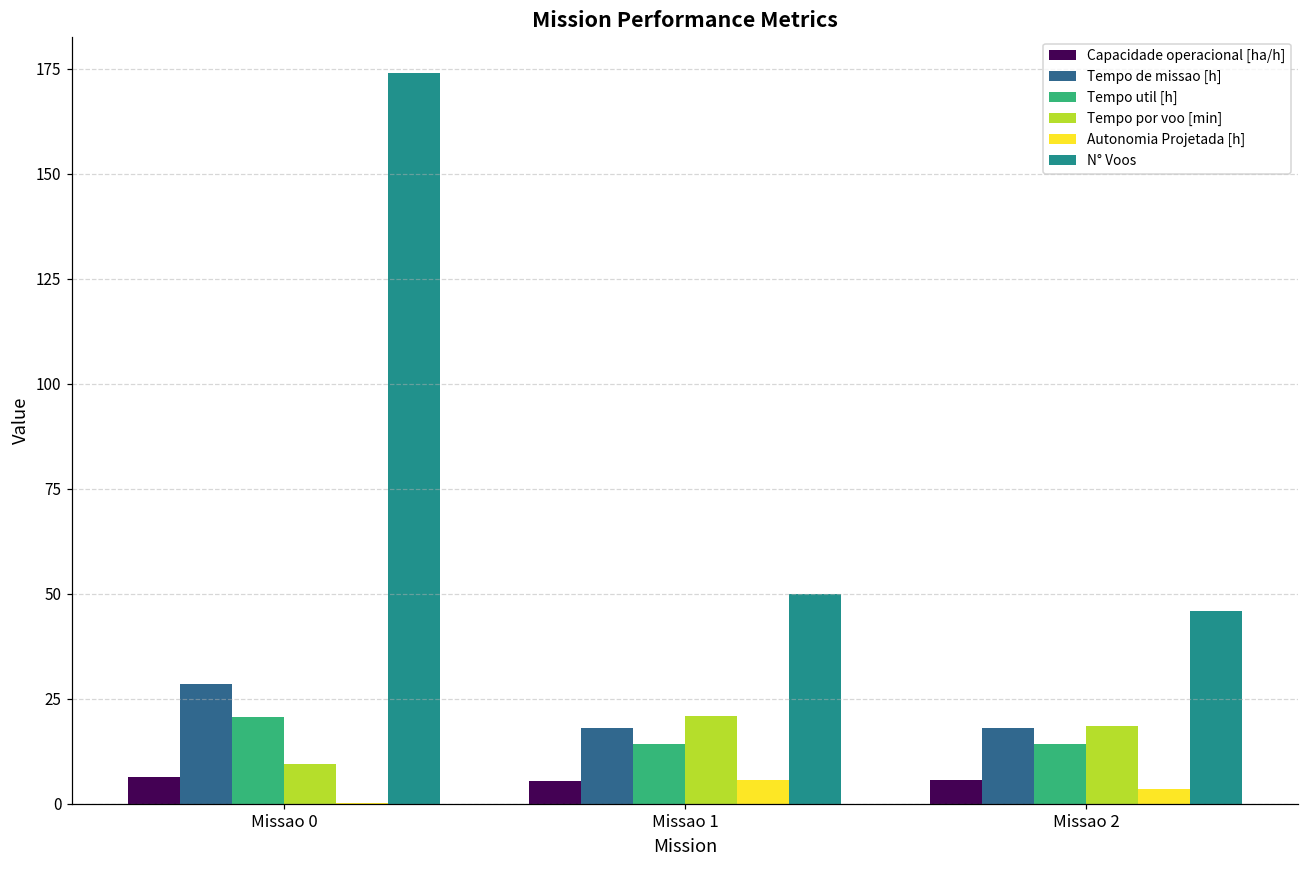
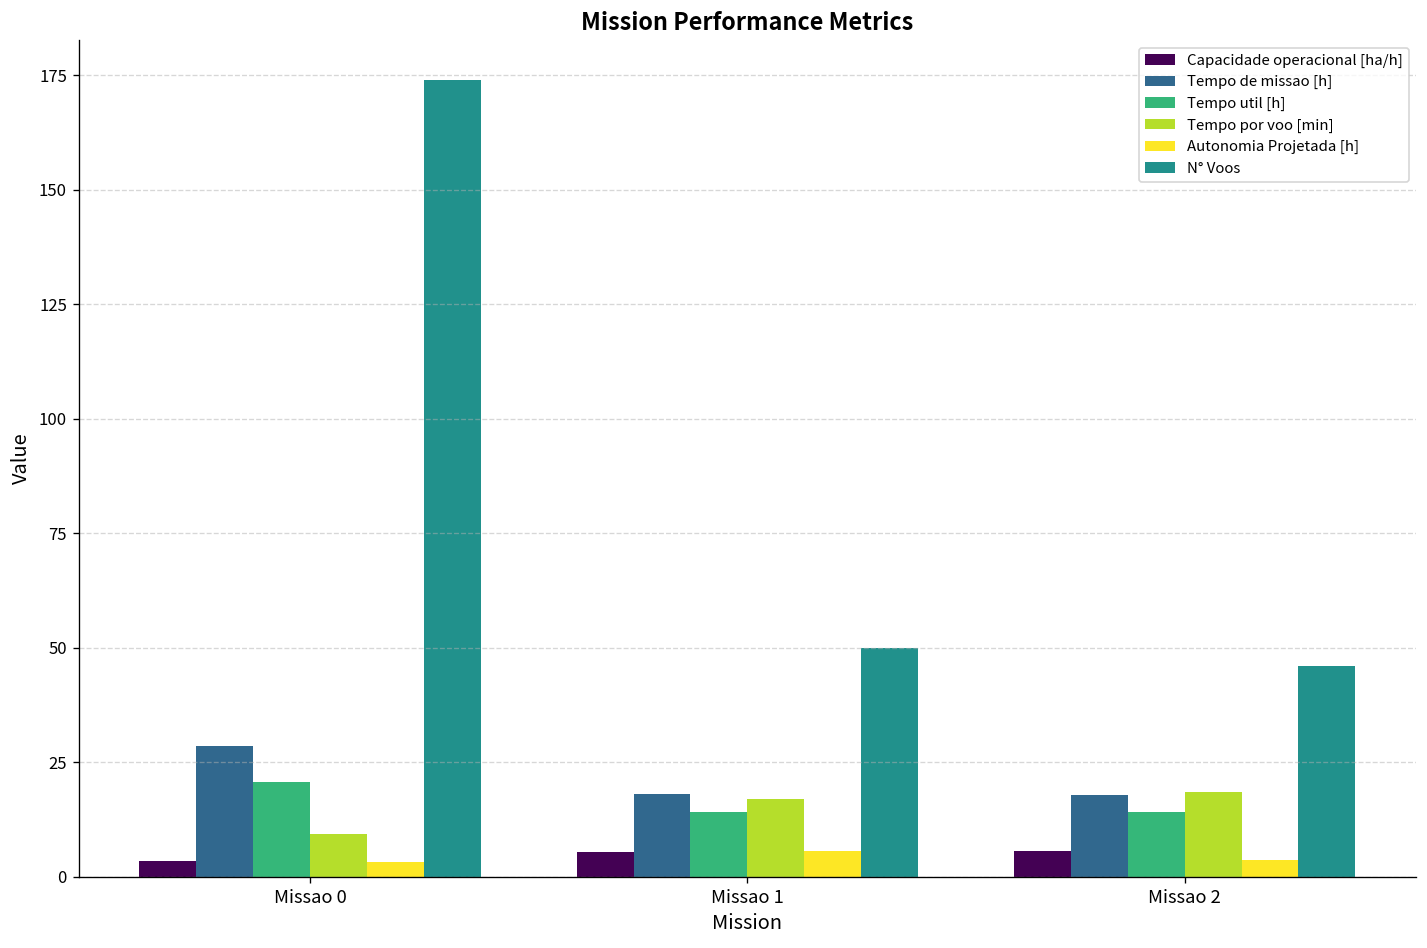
  {
    "Capacidade operacional [ha/h]": {
-     "Missao 0": 6,
+     "Missao 0": 3,
      "Missao 1": 6,
      "Missao 2": 6
    },
    "Tempo por voo [min]": {
      "Missao 0": 9,
-     "Missao 1": 21,
+     "Missao 1": 17,
      "Missao 2": 18
    },
    "Autonomia Projetada [h]": {
-     "Missao 0": 0,
+     "Missao 0": 3,
      "Missao 1": 6,
      "Missao 2": 4
    }
  }
